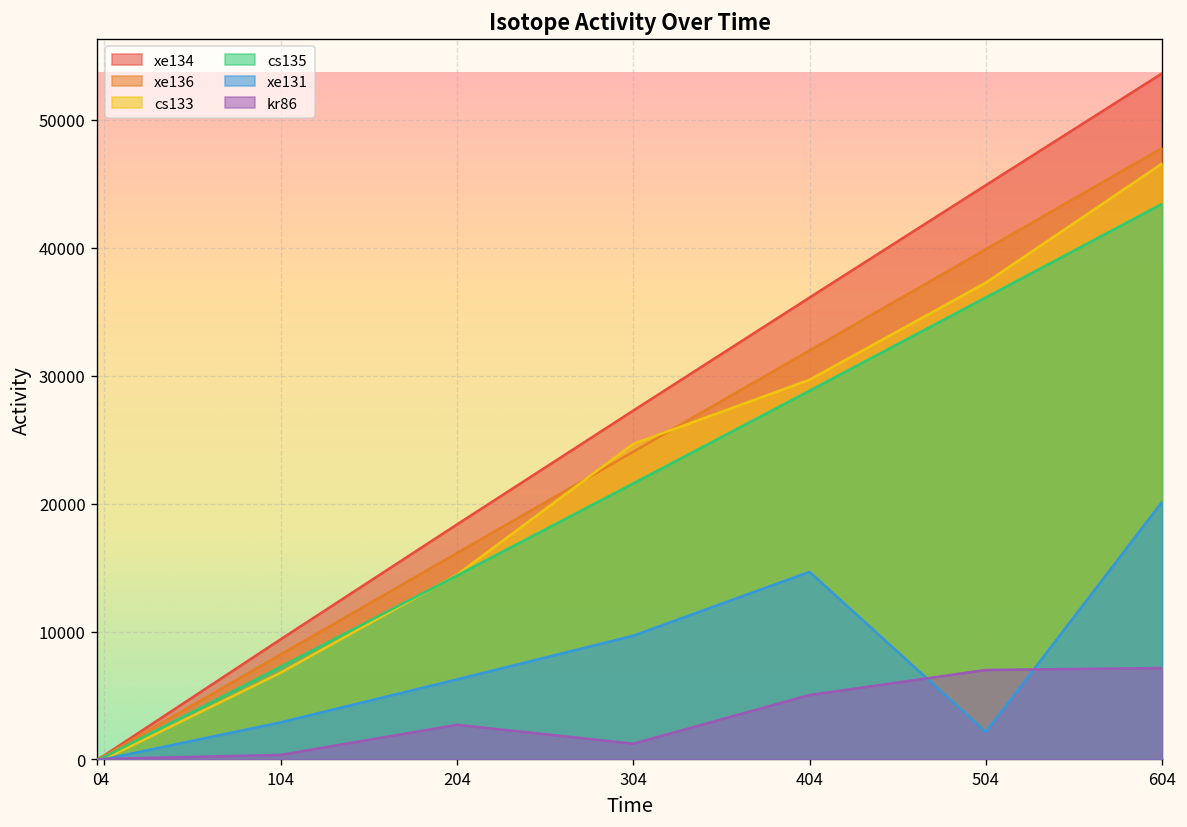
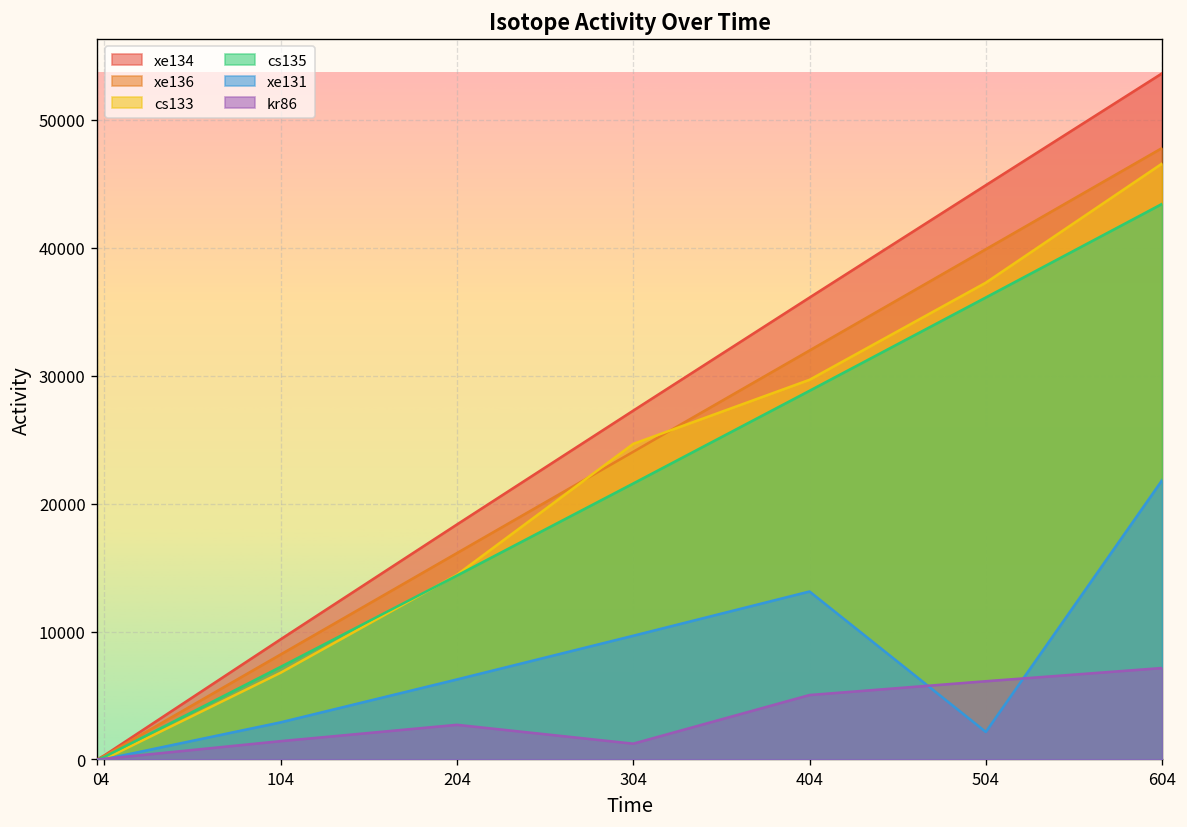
  {
    "cs133": {
      "104": 6800,
      "304": 24700,
      "404": 29700,
      "504": 37300,
      "604": 46600
    },
    "cs135": {
      "104": 7200,
      "304": 21600,
      "404": 28800,
      "504": 36100,
      "604": 43400
    },
    "xe131": {
      "104": 2900,
      "204": 6300,
      "304": 9700,
-     "404": 14700,
+     "404": 13100,
      "504": 2200,
-     "604": 20100
+     "604": 21800
    },
    "kr86": {
-     "104": 400,
+     "104": 1400,
      "204": 2700,
      "304": 1200,
      "404": 5000,
-     "504": 7000,
+     "504": 6100,
      "604": 7100
    }
  }
